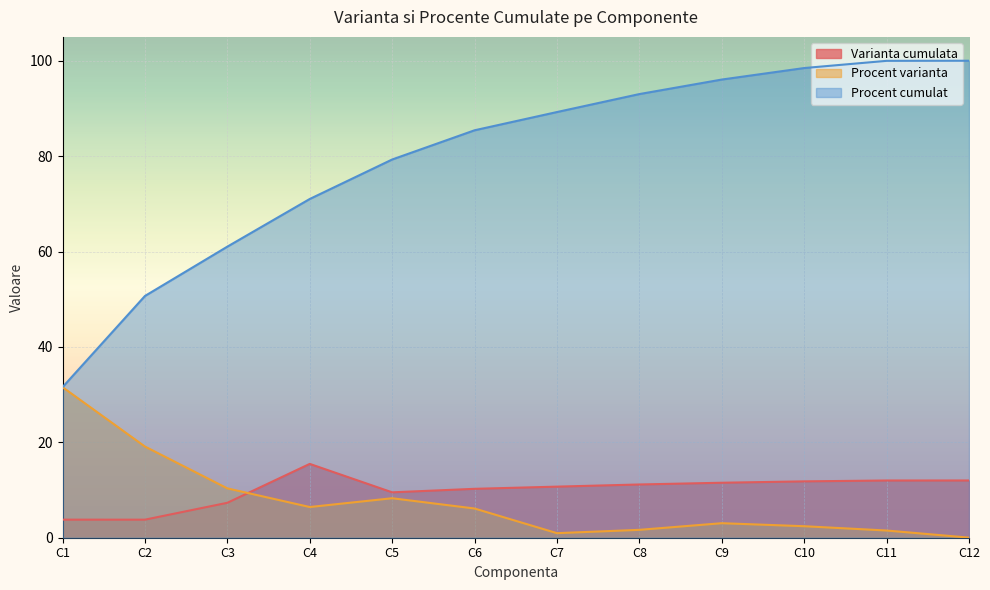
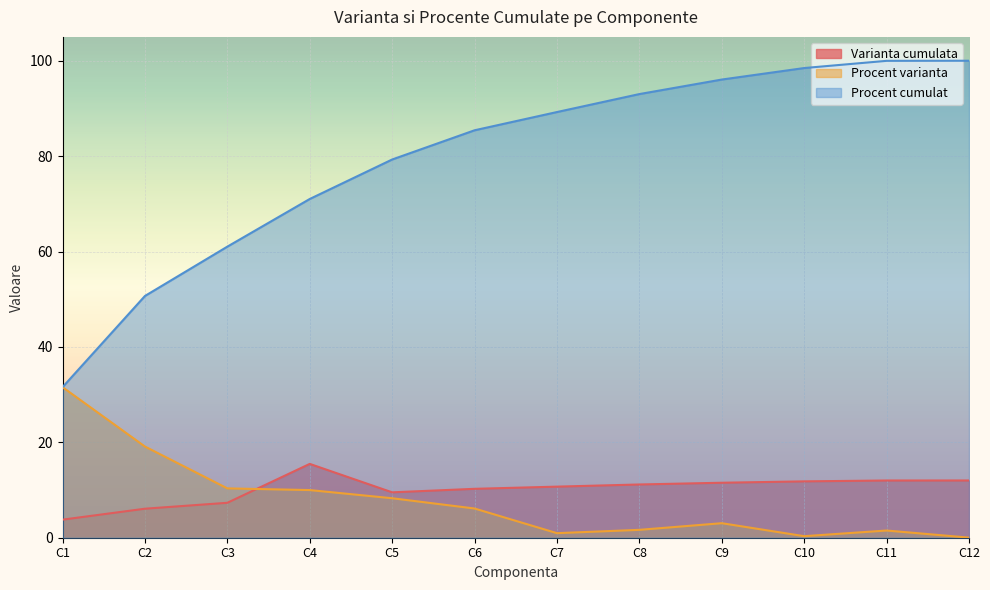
  {
    "Varianta cumulata": {
      "C1": 4,
-     "C2": 4,
+     "C2": 6,
      "C3": 7,
      "C4": 15,
      "C5": 10,
      "C6": 10,
      "C7": 11,
      "C8": 11,
      "C9": 12,
      "C10": 12,
      "C11": 12,
      "C12": 12
    },
    "Procent varianta": {
      "C2": 19,
      "C3": 10,
-     "C4": 6,
+     "C4": 10,
      "C5": 8,
      "C6": 6,
      "C7": 1,
      "C8": 2,
      "C9": 3,
-     "C10": 2,
+     "C10": 0,
      "C11": 2,
      "C12": 0
    },
    "Procent cumulat": {
      "C2": 51,
      "C3": 61,
      "C4": 71,
      "C5": 79,
      "C6": 85,
      "C7": 89,
      "C8": 93,
      "C9": 96,
      "C10": 98,
      "C12": 100
    }
  }
